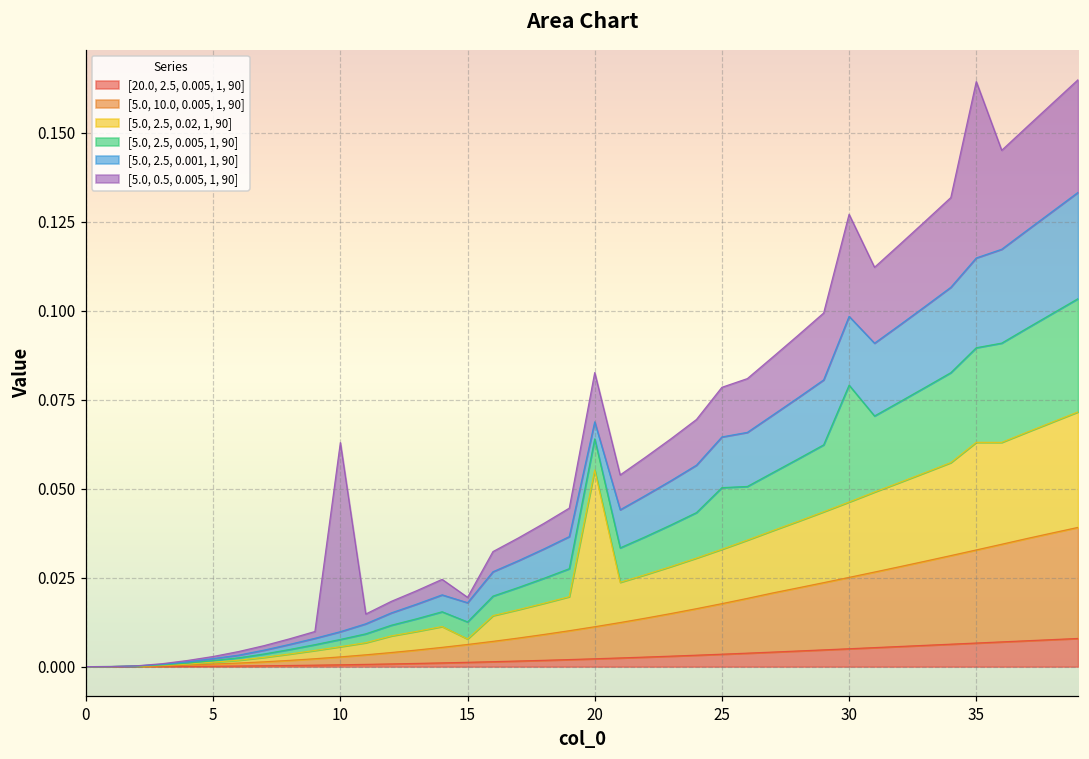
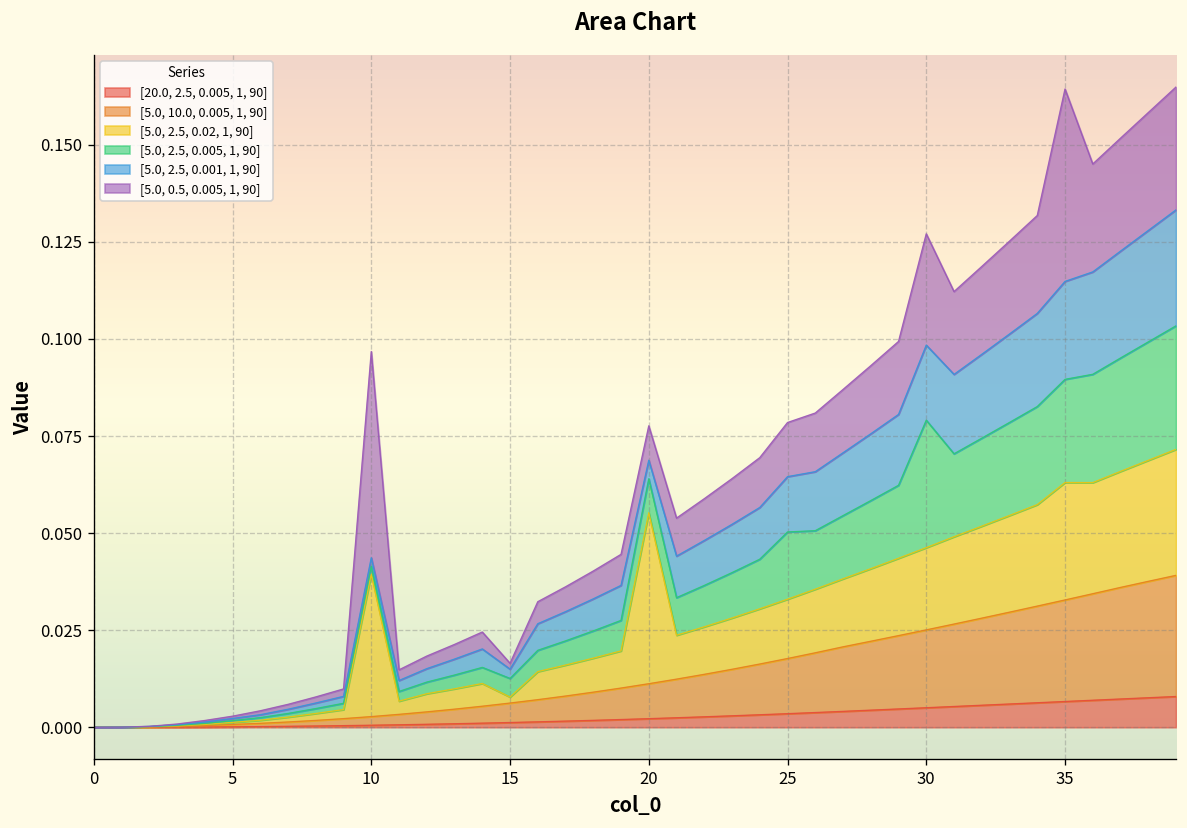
  {
    "[5.0, 2.5, 0.02, 1, 90]": {
-     "10": 0.003,
+     "10": 0.037,
      "15": 0.002,
      "20": 0.044,
      "25": 0.015,
      "30": 0.021,
      "35": 0.030
    },
    "[5.0, 2.5, 0.005, 1, 90]": {
      "10": 0.002,
      "15": 0.005,
      "20": 0.009,
      "25": 0.017,
      "30": 0.033,
      "35": 0.027
    },
    "[5.0, 2.5, 0.001, 1, 90]": {
      "10": 0.002,
-     "15": 0.005,
+     "15": 0.002,
      "20": 0.005,
      "25": 0.014,
      "30": 0.019,
      "35": 0.025
    },
    "[5.0, 0.5, 0.005, 1, 90]": {
      "10": 0.053,
      "15": 0.002,
-     "20": 0.014,
+     "20": 0.009,
      "25": 0.014,
      "30": 0.029,
      "35": 0.050
    }
  }
